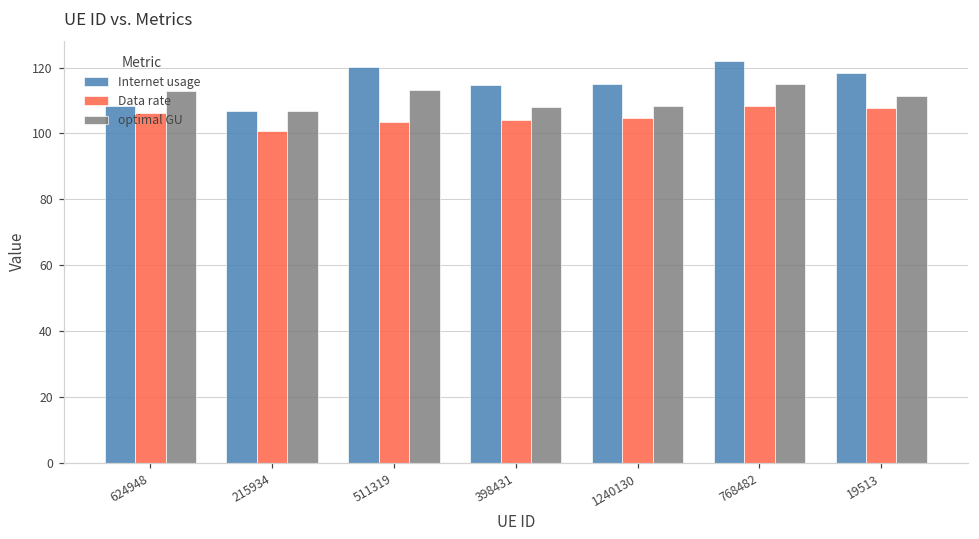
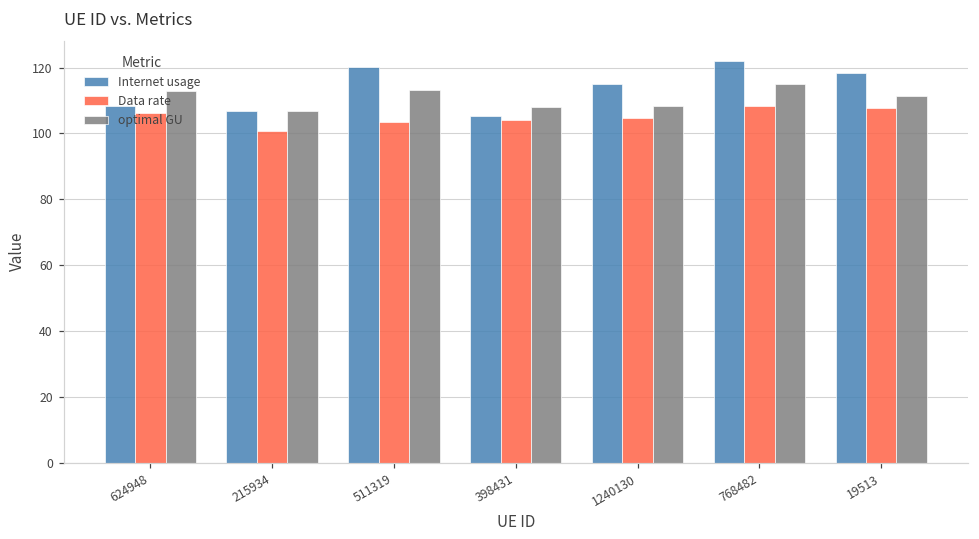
  {
    "Internet usage": {
      "624948": 108,
      "215934": 107,
      "511319": 120,
-     "398431": 115,
+     "398431": 105,
      "1240130": 115,
      "768482": 122,
      "19513": 118
    },
    "Data rate": {
      "624948": 106,
      "215934": 101,
      "511319": 103,
      "398431": 104,
      "1240130": 105,
      "768482": 108,
      "19513": 108
    },
    "optimal GU": {
      "624948": 113,
      "215934": 107,
      "511319": 113,
      "398431": 108,
      "1240130": 108,
      "768482": 115,
      "19513": 111
    }
  }
